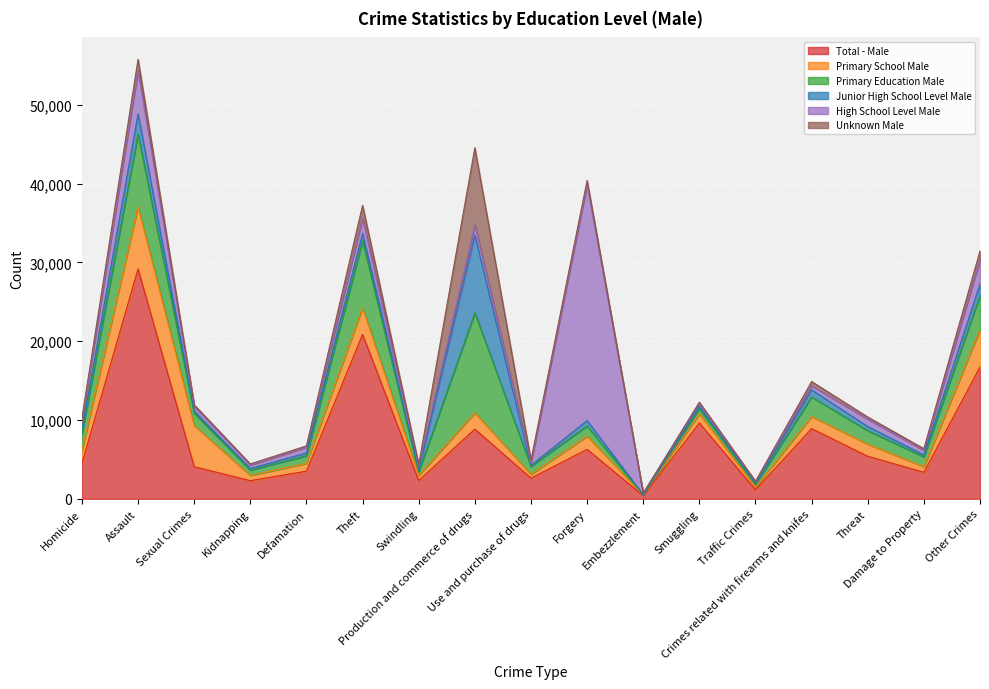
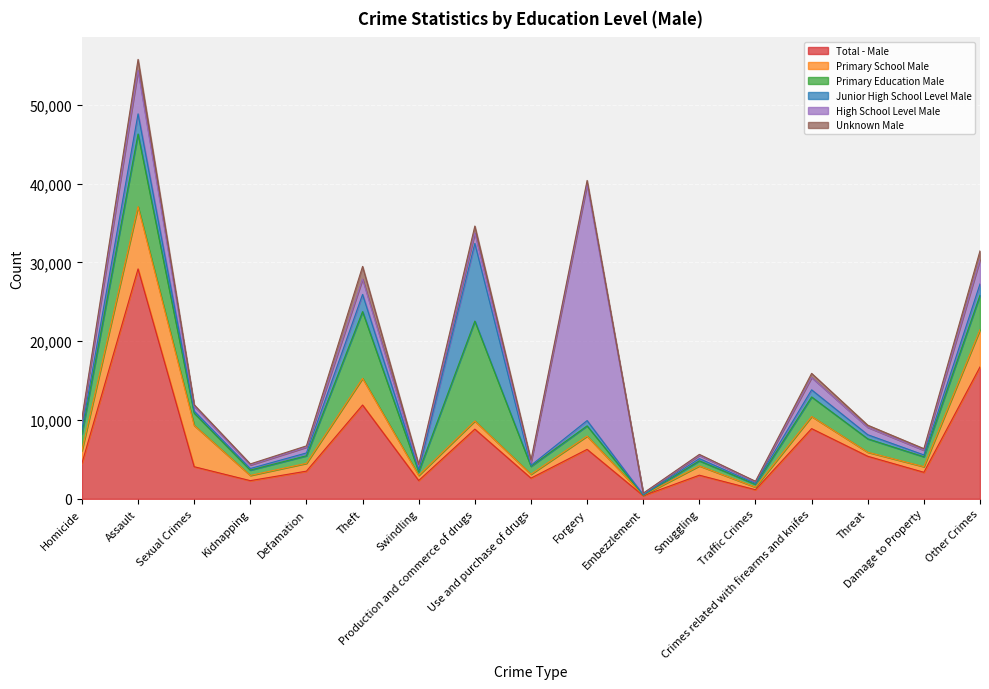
  {
    "Total - Male": {
      "Homicide": "5,000",
      "Assault": "29,000",
      "Sexual Crimes": "4,000",
      "Kidnapping": "2,000",
      "Defamation": "4,000",
-     "Theft": "21,000",
+     "Theft": "12,000",
      "Swindling": "2,000",
      "Production and commerce of drugs": "9,000",
      "Use and purchase of drugs": "3,000",
      "Forgery": "6,000",
-     "Smuggling": "10,000",
+     "Smuggling": "3,000",
      "Crimes related with firearms and knifes": "9,000",
      "Threat": "5,000",
      "Damage to Property": "3,000",
      "Other Crimes": "17,000"
    },
    "Primary School Male": {
      "Homicide": "2,000",
      "Assault": "8,000",
      "Sexual Crimes": "5,000",
      "Kidnapping": "1,000",
      "Defamation": "1,000",
      "Theft": "3,000",
      "Swindling": "1,000",
-     "Production and commerce of drugs": "2,000",
+     "Production and commerce of drugs": "1,000",
      "Use and purchase of drugs": "0",
      "Forgery": "2,000",
      "Smuggling": "1,000",
      "Crimes related with firearms and knifes": "2,000",
-     "Threat": "2,000",
+     "Threat": "1,000",
      "Damage to Property": "1,000",
      "Other Crimes": "5,000"
    },
    "Primary Education Male": {
      "Homicide": "2,000",
      "Assault": "9,000",
      "Defamation": "1,000",
      "Theft": "8,000",
      "Production and commerce of drugs": "13,000",
      "Forgery": "1,000",
      "Crimes related with firearms and knifes": "2,000",
      "Threat": "2,000",
      "Other Crimes": "4,000"
    },
    "Junior High School Level Male": {
      "Homicide": "0",
      "Assault": "3,000",
      "Defamation": "0",
-     "Theft": "1,000",
+     "Theft": "2,000",
      "Production and commerce of drugs": "10,000",
      "Forgery": "1,000",
      "Crimes related with firearms and knifes": "1,000",
      "Threat": "1,000",
      "Other Crimes": "1,000"
    },
    "High School Level Male": {
      "Assault": "6,000",
      "Theft": "2,000",
      "Production and commerce of drugs": "1,000",
      "Forgery": "30,000",
-     "Crimes related with firearms and knifes": "1,000",
+     "Crimes related with firearms and knifes": "2,000",
      "Other Crimes": "3,000"
    },
    "Unknown Male": {
      "Assault": "1,000",
      "Theft": "2,000",
-     "Production and commerce of drugs": "10,000",
+     "Production and commerce of drugs": "1,000",
      "Forgery": "1,000",
      "Crimes related with firearms and knifes": "1,000",
      "Other Crimes": "1,000"
    }
  }
